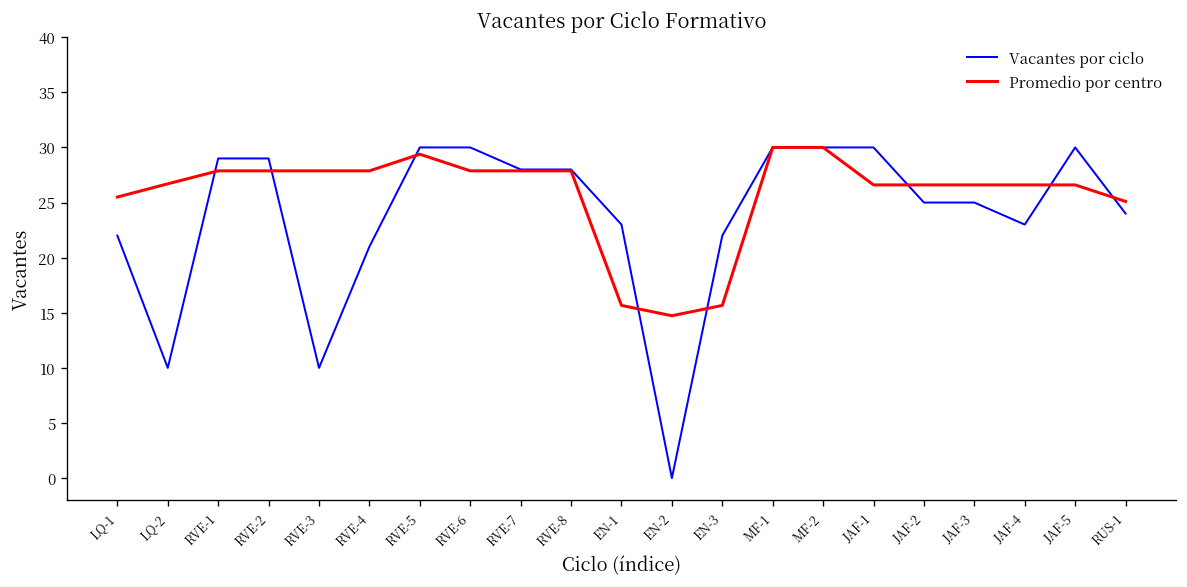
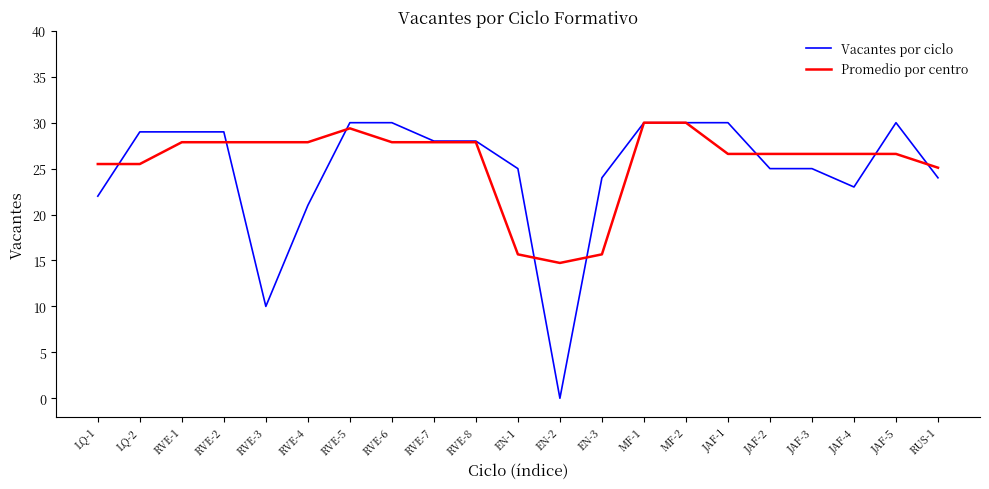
  {
    "Vacantes por ciclo": {
      "LQ-1": 22,
-     "LQ-2": 10,
+     "LQ-2": 29,
      "RVE-1": 29,
      "RVE-2": 29,
      "RVE-3": 10,
      "RVE-4": 21,
      "RVE-5": 30,
      "RVE-6": 30,
-     "EN-1": 23,
+     "EN-1": 25,
      "EN-2": 0,
-     "EN-3": 22,
+     "EN-3": 24,
      "JAF-1": 30,
      "JAF-2": 25,
      "JAF-3": 25,
      "JAF-4": 23,
      "JAF-5": 30,
      "RUS-1": 24
    },
    "Promedio por centro": {
      "LQ-1": 26,
-     "LQ-2": 27,
+     "LQ-2": 26,
      "RVE-1": 28,
      "RVE-2": 28,
      "RVE-3": 28,
      "RVE-4": 28,
      "RVE-5": 29,
      "RVE-6": 28,
      "EN-1": 16,
      "EN-2": 15,
      "EN-3": 16,
      "JAF-1": 27,
      "JAF-2": 27,
      "JAF-3": 27,
      "JAF-4": 27,
      "JAF-5": 27,
      "RUS-1": 25
    }
  }
